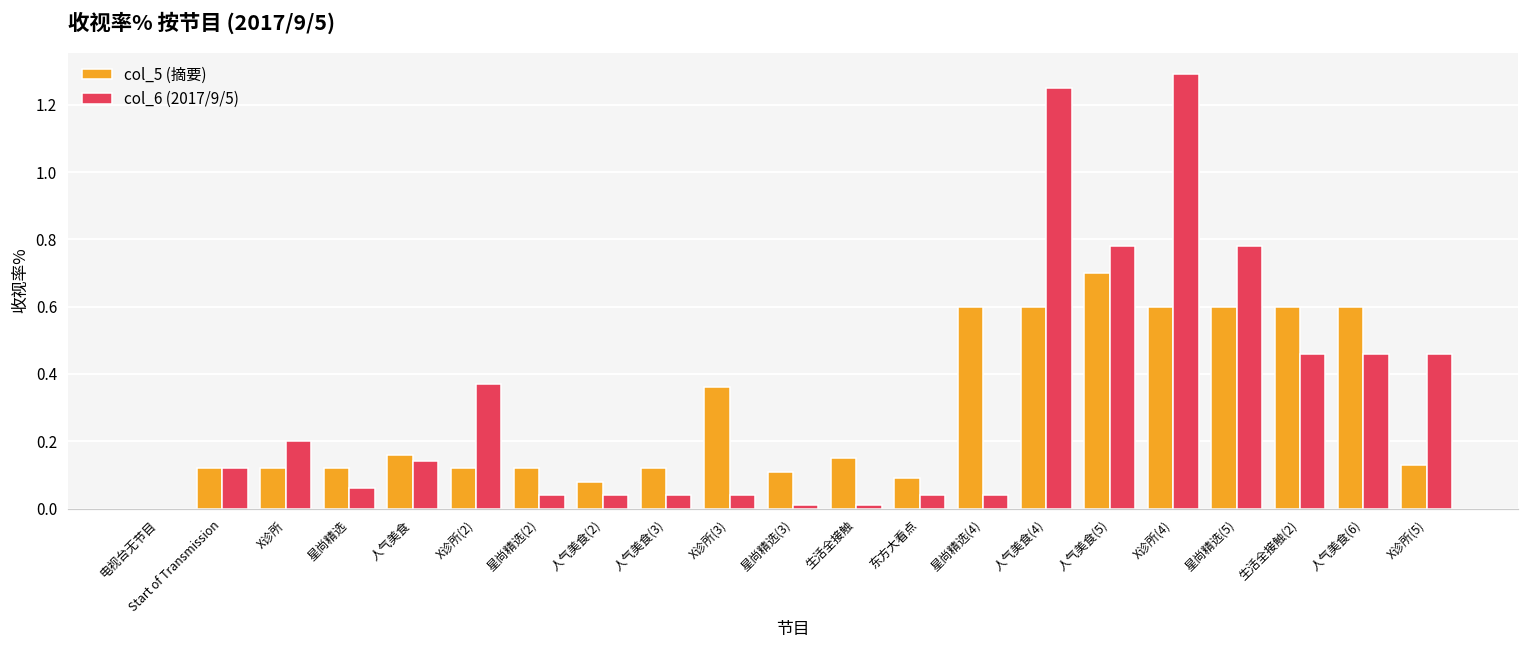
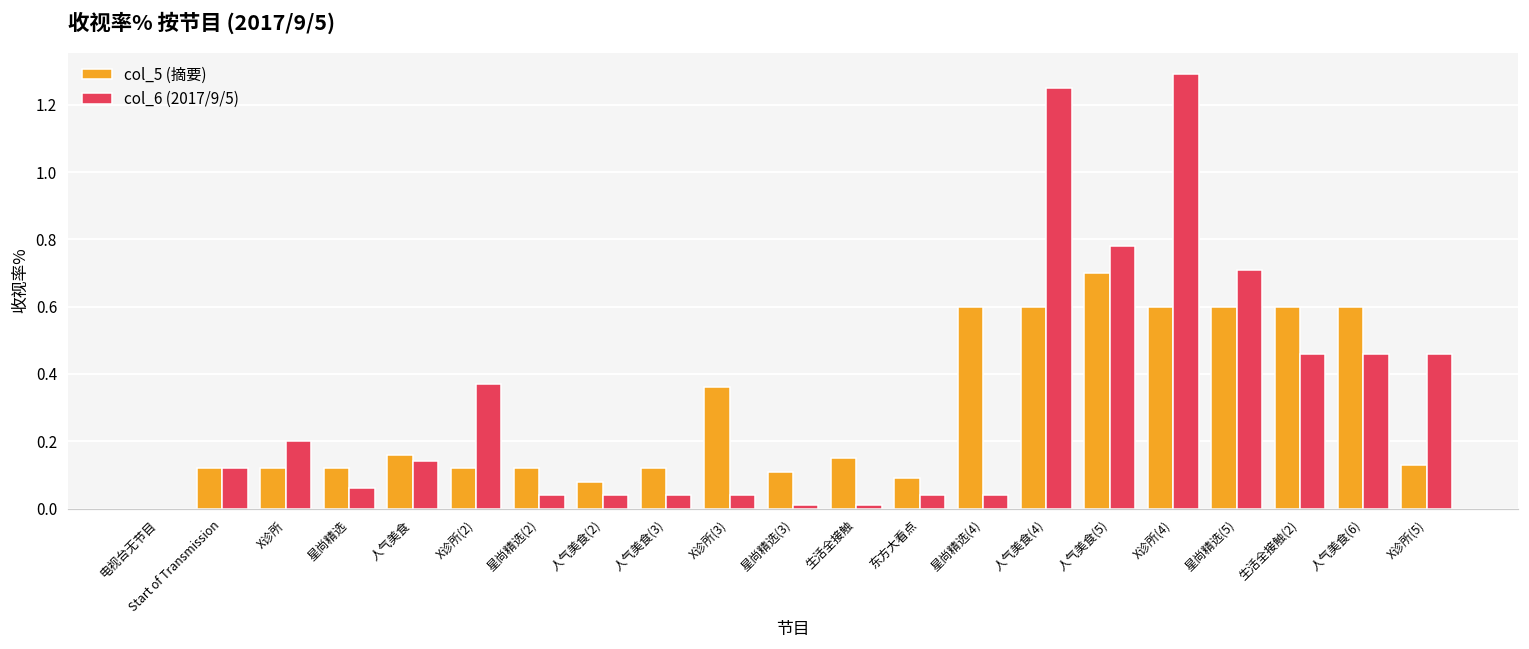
  {
    "col_5 (摘要)": {
      "电视台无节目": 0.00,
      "Start of Transmission": 0.12,
      "X诊所": 0.12,
      "星尚精选": 0.12,
      "人气美食": 0.16,
      "X诊所(2)": 0.12,
      "星尚精选(2)": 0.12,
      "人气美食(2)": 0.08,
      "人气美食(3)": 0.12,
      "X诊所(3)": 0.36,
      "星尚精选(3)": 0.11,
      "生活全接触": 0.15,
      "东方大看点": 0.09,
      "星尚精选(4)": 0.60,
      "人气美食(4)": 0.60,
      "人气美食(5)": 0.70,
      "X诊所(4)": 0.60,
      "星尚精选(5)": 0.60,
      "生活全接触(2)": 0.60,
      "人气美食(6)": 0.60,
      "X诊所(5)": 0.13
    },
    "col_6 (2017/9/5)": {
      "电视台无节目": 0.00,
      "Start of Transmission": 0.12,
      "X诊所": 0.20,
      "星尚精选": 0.06,
      "人气美食": 0.14,
      "X诊所(2)": 0.37,
      "星尚精选(2)": 0.04,
      "人气美食(2)": 0.04,
      "人气美食(3)": 0.04,
      "X诊所(3)": 0.04,
      "星尚精选(3)": 0.01,
      "生活全接触": 0.01,
      "东方大看点": 0.04,
      "星尚精选(4)": 0.04,
      "人气美食(4)": 1.25,
      "人气美食(5)": 0.78,
      "X诊所(4)": 1.29,
-     "星尚精选(5)": 0.78,
+     "星尚精选(5)": 0.71,
      "生活全接触(2)": 0.46,
      "人气美食(6)": 0.46,
      "X诊所(5)": 0.46
    }
  }
